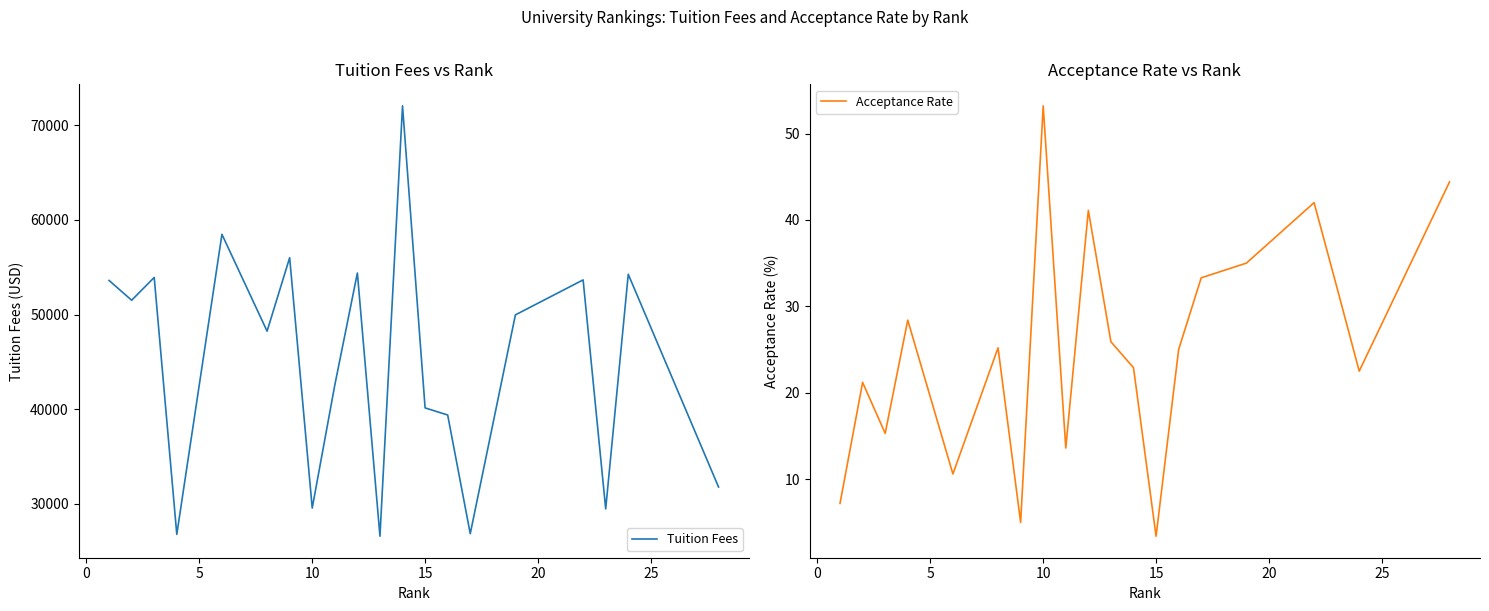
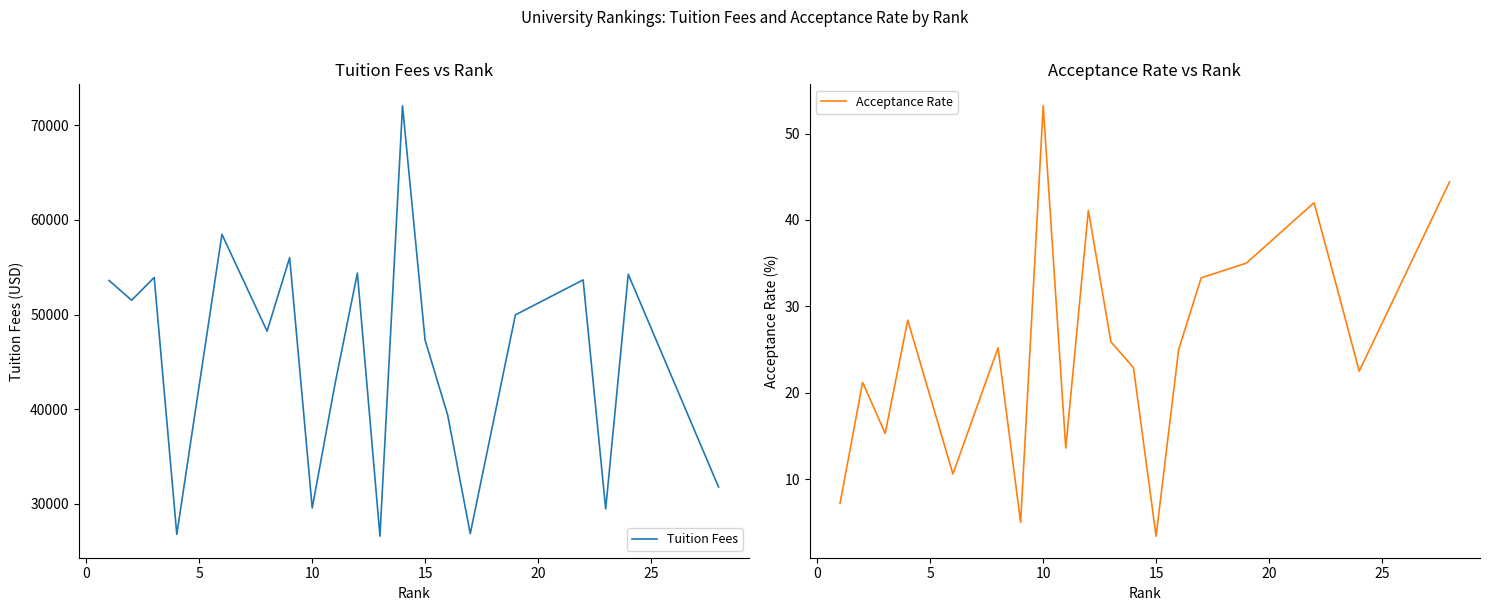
  {
    "Tuition Fees vs Rank": {
      "10": 30000,
-     "15": 40000
+     "15": 47000
    },
    "Acceptance Rate vs Rank": {
      "10": 53,
      "15": 3
    }
  }
